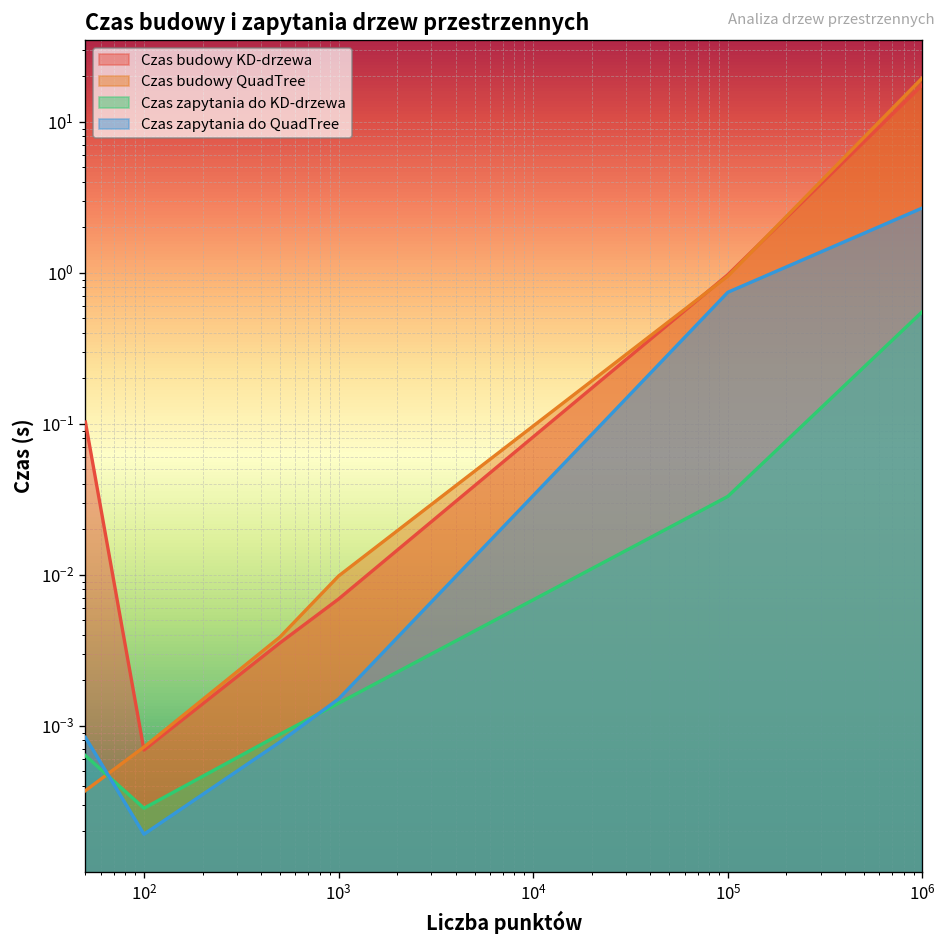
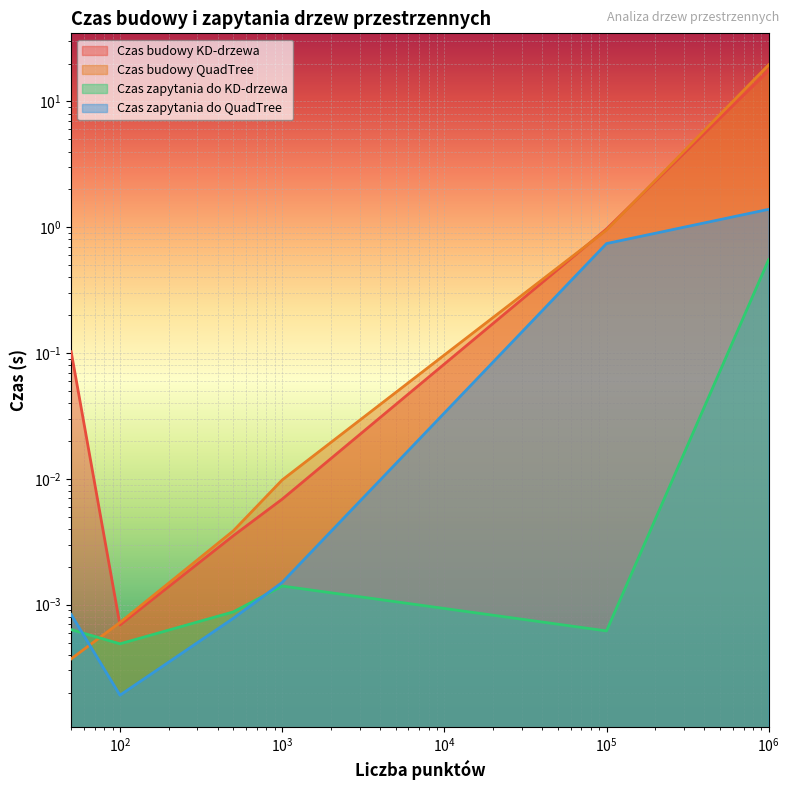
  {
    "Czas zapytania do KD-drzewa": {
-     "10^2": 0.00028,
+     "10^2": 0.00049,
      "10^3": 0.0014,
-     "10^5": 0.033,
+     "10^5": 0.0006,
      "10^6": 0.6
    },
    "Czas zapytania do QuadTree": {
      "10^2": 0.00019,
      "10^3": 0.0015,
      "10^5": 0.7,
-     "10^6": 2.7
+     "10^6": 1.4
    }
  }
